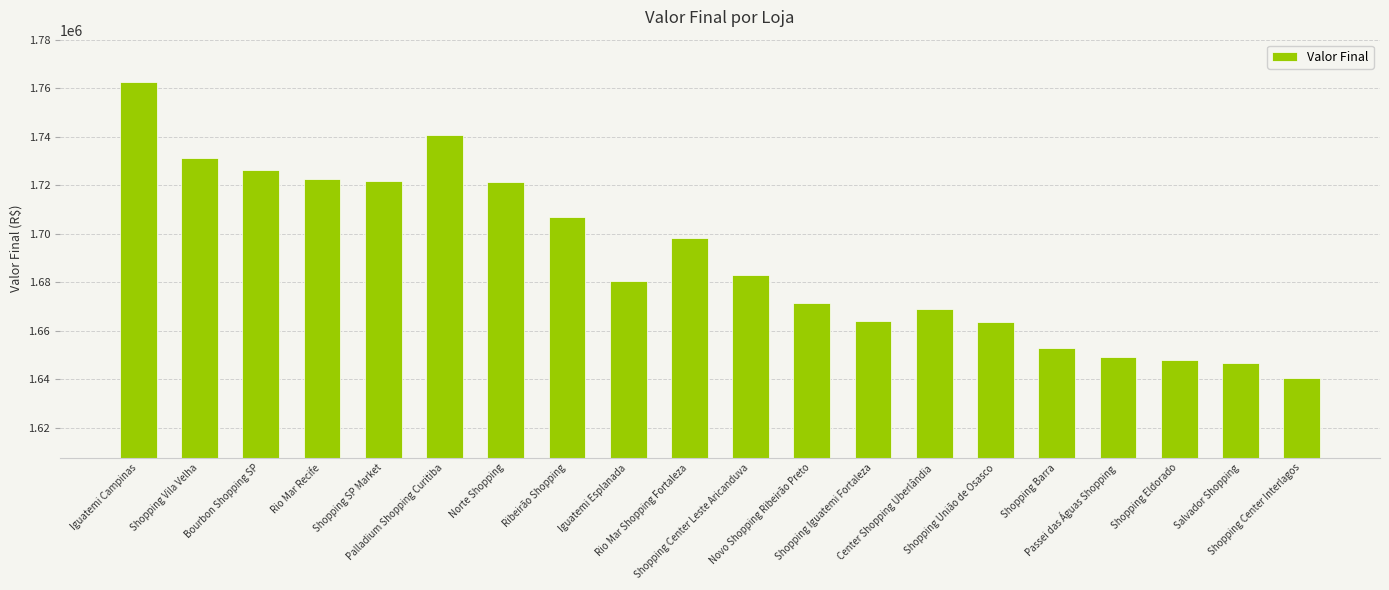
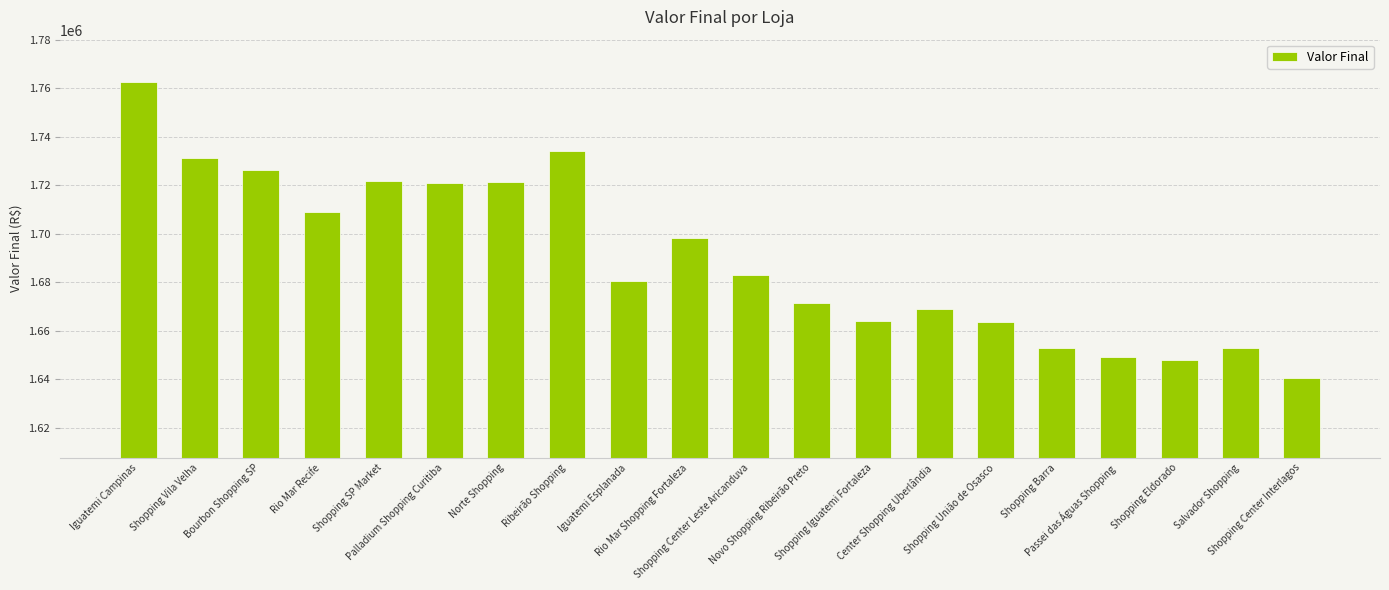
  {
    "Iguatemi Campinas": 1762000,
    "Shopping Vila Velha": 1731000,
    "Bourbon Shopping SP": 1726000,
-   "Rio Mar Recife": 1723000,
+   "Rio Mar Recife": 1709000,
    "Shopping SP Market": 1722000,
-   "Palladium Shopping Curitiba": 1741000,
+   "Palladium Shopping Curitiba": 1721000,
    "Norte Shopping": 1722000,
-   "Ribeirão Shopping": 1707000,
+   "Ribeirão Shopping": 1734000,
    "Iguatemi Esplanada": 1681000,
    "Rio Mar Shopping Fortaleza": 1698000,
    "Shopping Center Leste Aricanduva": 1683000,
    "Novo Shopping Ribeirão Preto": 1671000,
    "Shopping Iguatemi Fortaleza": 1664000,
    "Center Shopping Uberlândia": 1669000,
    "Shopping União de Osasco": 1664000,
    "Shopping Barra": 1653000,
    "Passei das Águas Shopping": 1649000,
    "Shopping Eldorado": 1648000,
-   "Salvador Shopping": 1647000,
+   "Salvador Shopping": 1653000,
    "Shopping Center Interlagos": 1640000
  }
